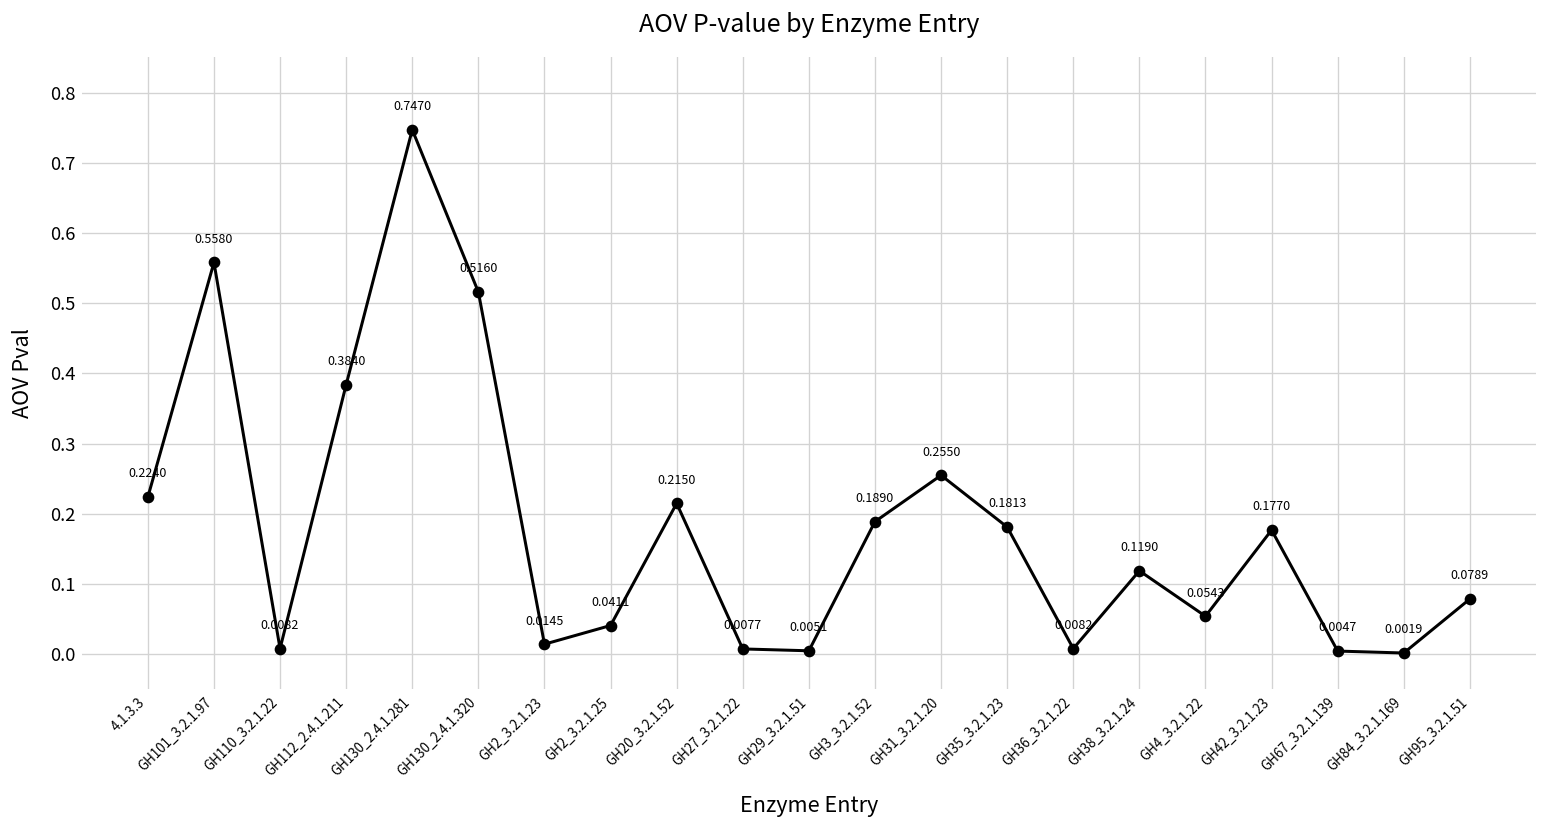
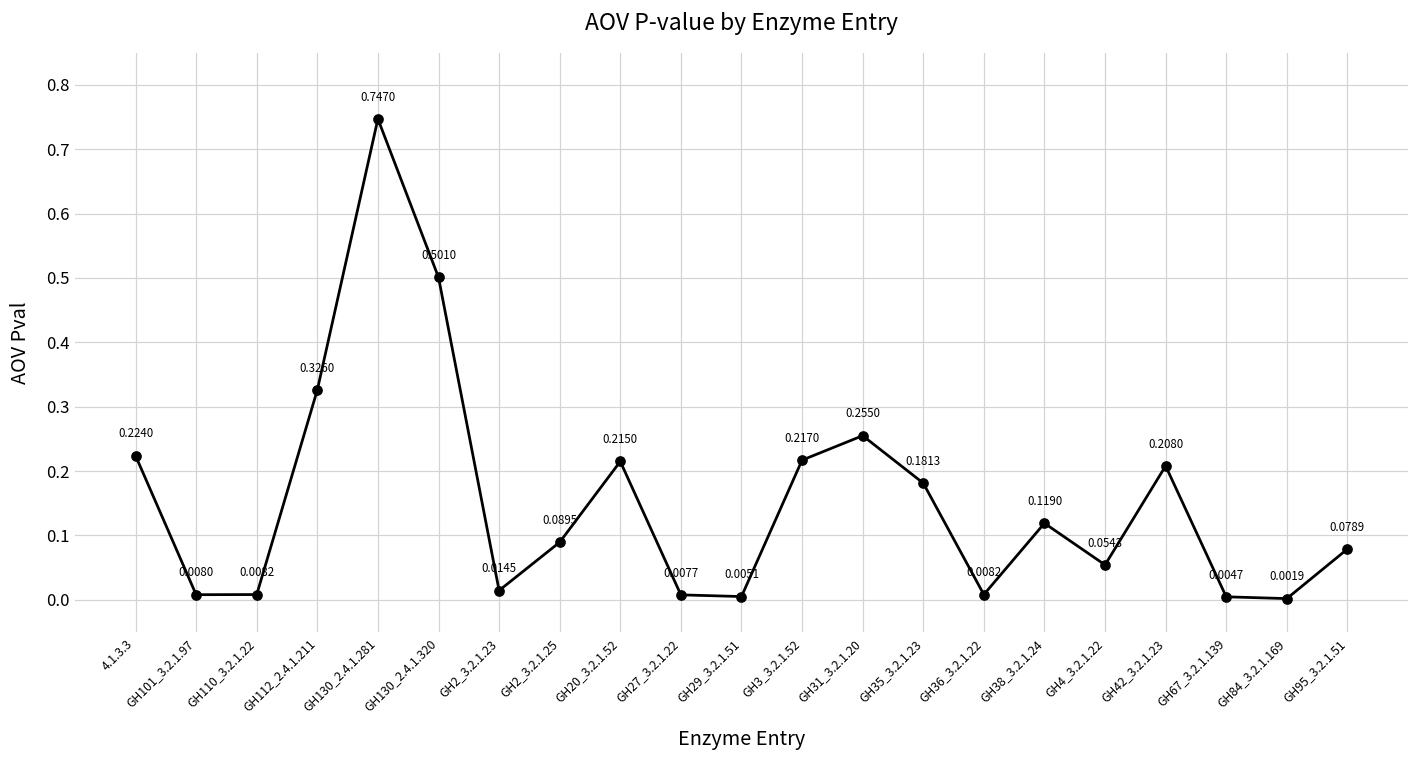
  {
    "4.1.3.3": 0.2240,
-   "GH101_3.2.1.97": 0.5580,
+   "GH101_3.2.1.97": 0.0080,
    "GH110_3.2.1.22": 0.0082,
-   "GH112_2.4.1.211": 0.3840,
+   "GH112_2.4.1.211": 0.3260,
    "GH130_2.4.1.281": 0.7470,
-   "GH130_2.4.1.320": 0.5160,
+   "GH130_2.4.1.320": 0.5010,
    "GH2_3.2.1.23": 0.0145,
-   "GH2_3.2.1.25": 0.0411,
+   "GH2_3.2.1.25": 0.0895,
    "GH20_3.2.1.52": 0.2150,
    "GH27_3.2.1.22": 0.0077,
    "GH29_3.2.1.51": 0.0051,
-   "GH3_3.2.1.52": 0.1890,
+   "GH3_3.2.1.52": 0.2170,
    "GH31_3.2.1.20": 0.2550,
    "GH35_3.2.1.23": 0.1813,
    "GH36_3.2.1.22": 0.0082,
    "GH38_3.2.1.24": 0.1190,
    "GH4_3.2.1.22": 0.0543,
-   "GH42_3.2.1.23": 0.1770,
+   "GH42_3.2.1.23": 0.2080,
    "GH67_3.2.1.139": 0.0047,
    "GH84_3.2.1.169": 0.0019,
    "GH95_3.2.1.51": 0.0789
  }
